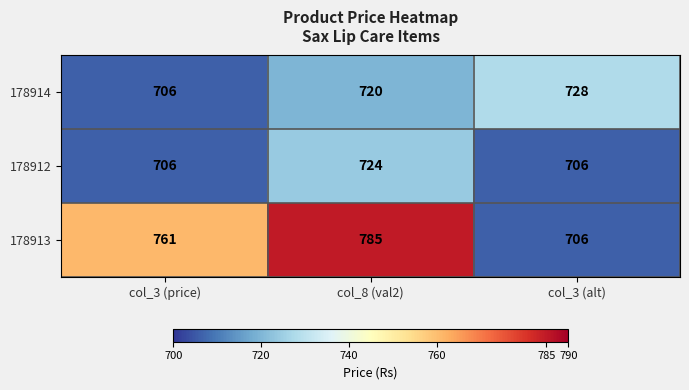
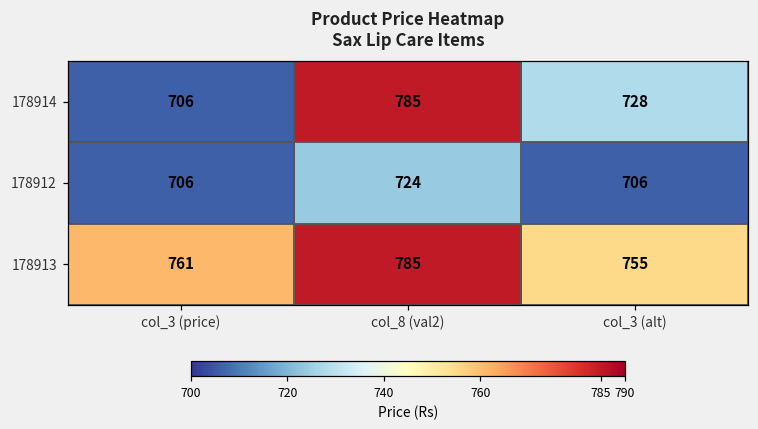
  {
    "178914": {
      "col_3 (price)": 706,
-     "col_8 (val2)": 720,
+     "col_8 (val2)": 785,
      "col_3 (alt)": 728
    },
    "178912": {
      "col_3 (price)": 706,
      "col_8 (val2)": 724,
      "col_3 (alt)": 706
    },
    "178913": {
      "col_3 (price)": 761,
      "col_8 (val2)": 785,
-     "col_3 (alt)": 706
+     "col_3 (alt)": 755
    }
  }
